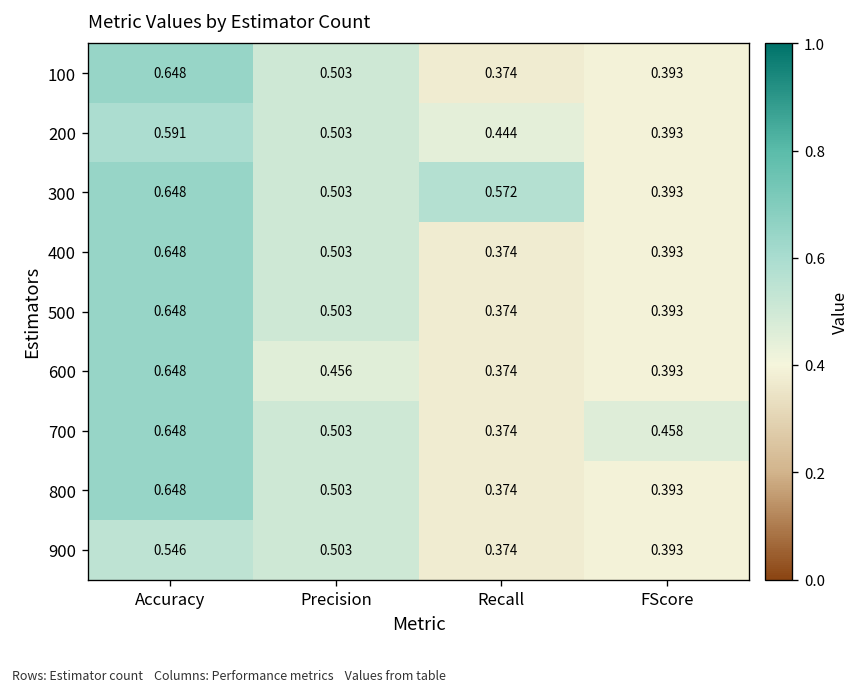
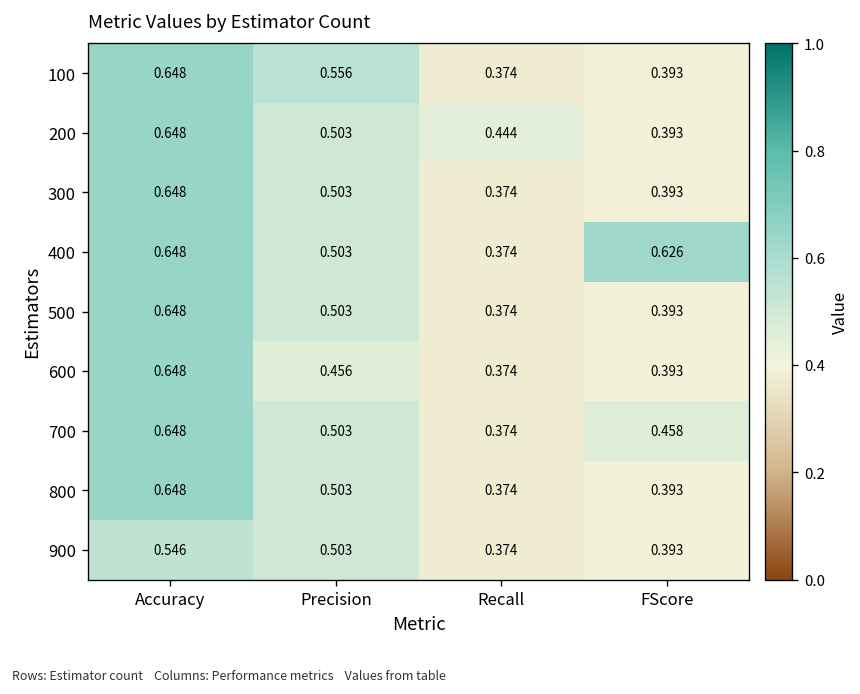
  {
    "100": {
      "Accuracy": 0.648,
-     "Precision": 0.503,
+     "Precision": 0.556,
      "Recall": 0.374,
      "FScore": 0.393
    },
    "200": {
-     "Accuracy": 0.591,
+     "Accuracy": 0.648,
      "Precision": 0.503,
      "Recall": 0.444,
      "FScore": 0.393
    },
    "300": {
      "Accuracy": 0.648,
      "Precision": 0.503,
-     "Recall": 0.572,
+     "Recall": 0.374,
      "FScore": 0.393
    },
    "400": {
      "Accuracy": 0.648,
      "Precision": 0.503,
      "Recall": 0.374,
-     "FScore": 0.393
+     "FScore": 0.626
    },
    "500": {
      "Accuracy": 0.648,
      "Precision": 0.503,
      "Recall": 0.374,
      "FScore": 0.393
    },
    "600": {
      "Accuracy": 0.648,
      "Precision": 0.456,
      "Recall": 0.374,
      "FScore": 0.393
    },
    "700": {
      "Accuracy": 0.648,
      "Precision": 0.503,
      "Recall": 0.374,
      "FScore": 0.458
    },
    "800": {
      "Accuracy": 0.648,
      "Precision": 0.503,
      "Recall": 0.374,
      "FScore": 0.393
    },
    "900": {
      "Accuracy": 0.546,
      "Precision": 0.503,
      "Recall": 0.374,
      "FScore": 0.393
    }
  }
